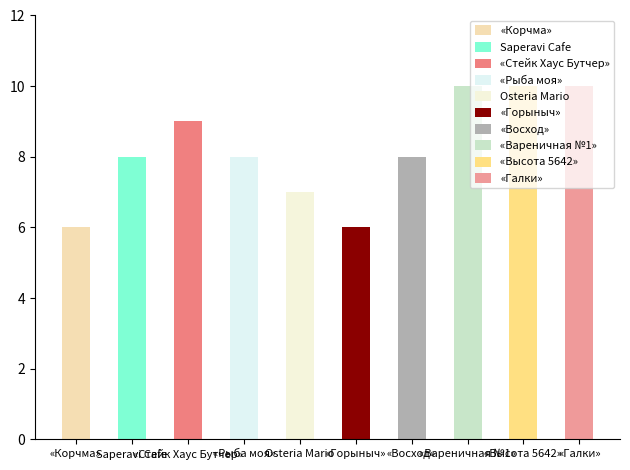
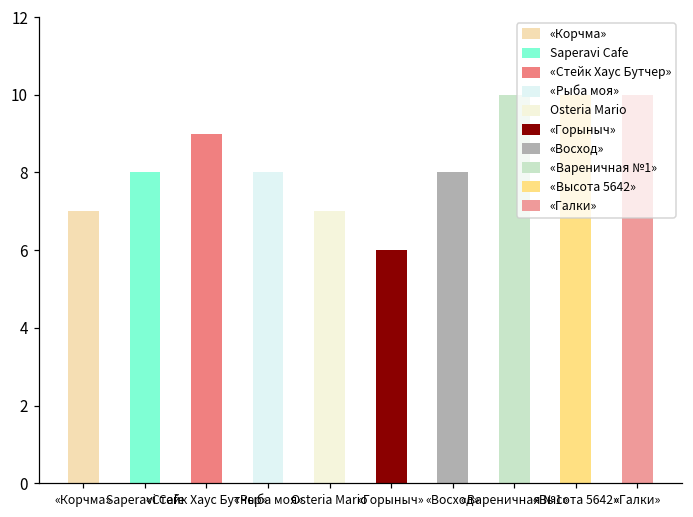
  {
-   "«Корчма»": 6,
+   "«Корчма»": 7,
    "Osteria Mario": 7,
    "«Горыныч»": 6
  }
